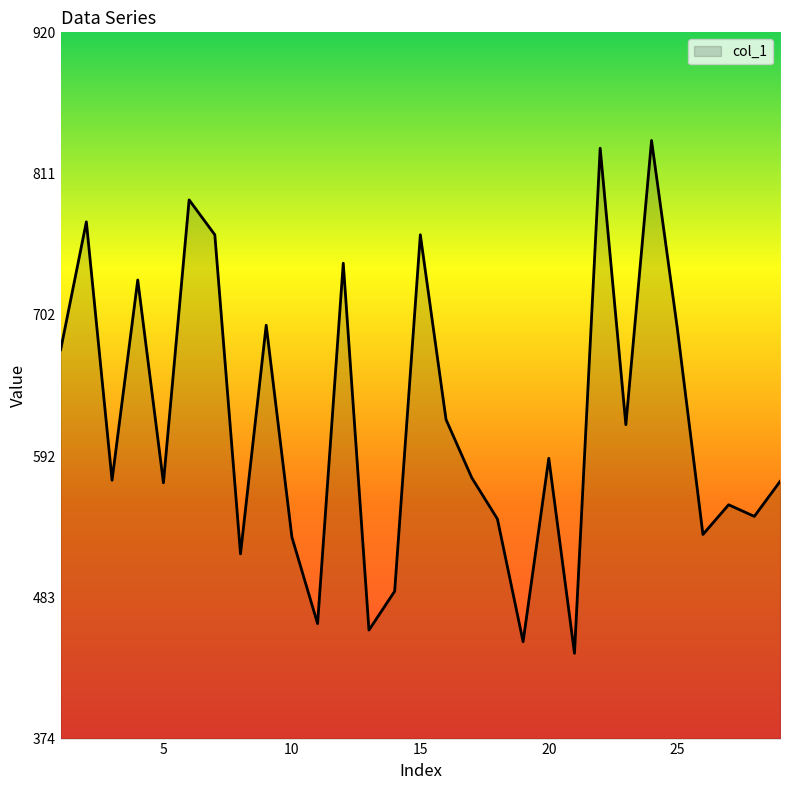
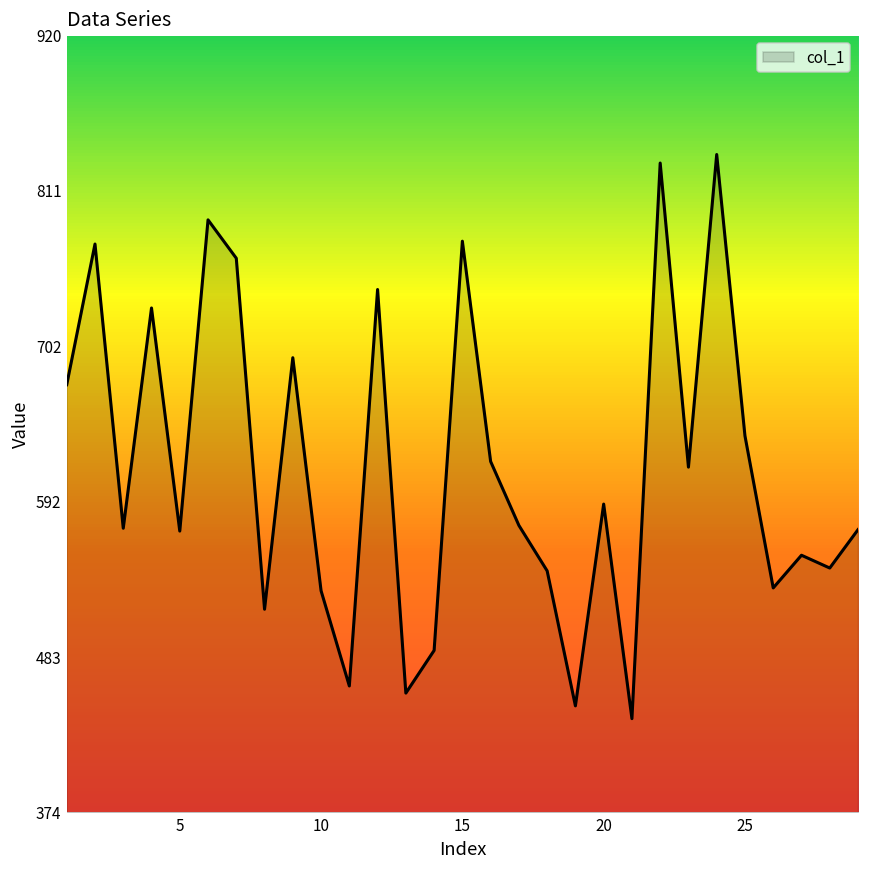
  {
    "5": 572,
    "10": 530,
-   "15": 764,
+   "15": 776,
    "20": 591,
-   "25": 692
+   "25": 639
  }
